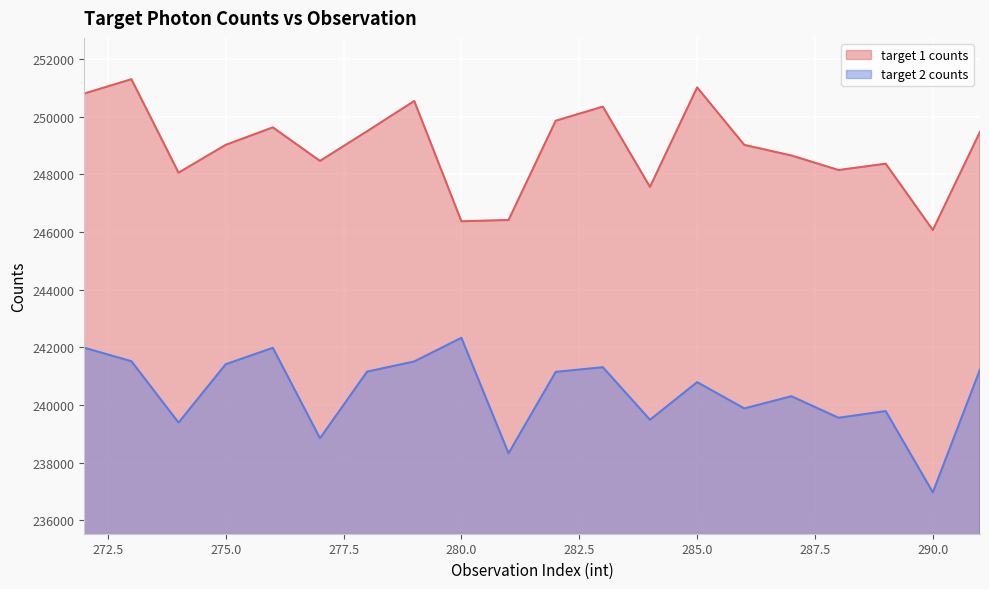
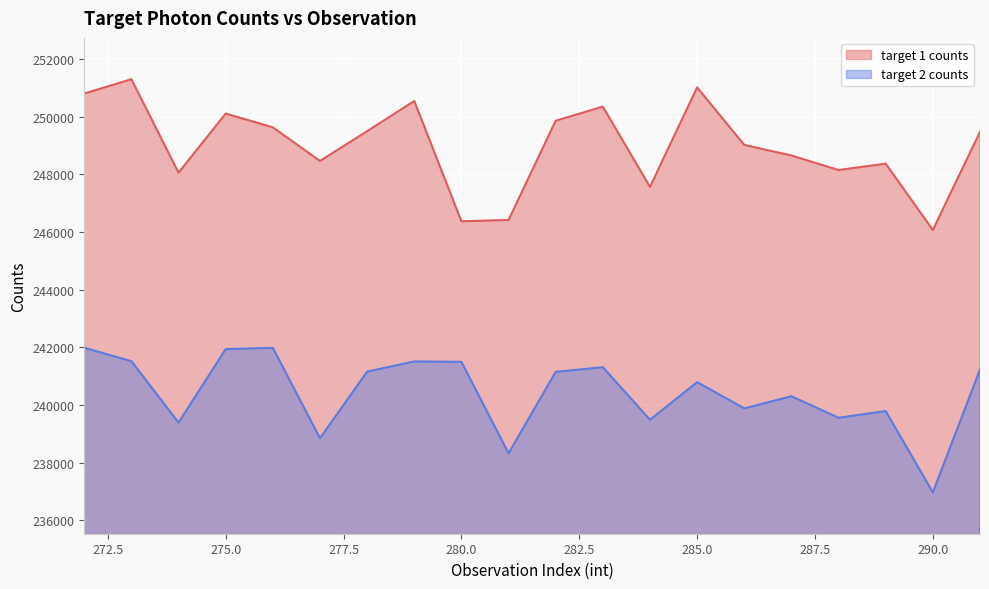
  {
    "target 1 counts": {
-     "275.0": 249000,
+     "275.0": 250100,
      "280.0": 246400,
      "285.0": 251000,
      "290.0": 246100
    },
    "target 2 counts": {
-     "275.0": 241400,
-     "280.0": 242300,
+     "275.0": 241900,
+     "280.0": 241500,
      "285.0": 240800,
      "290.0": 237000
    }
  }
